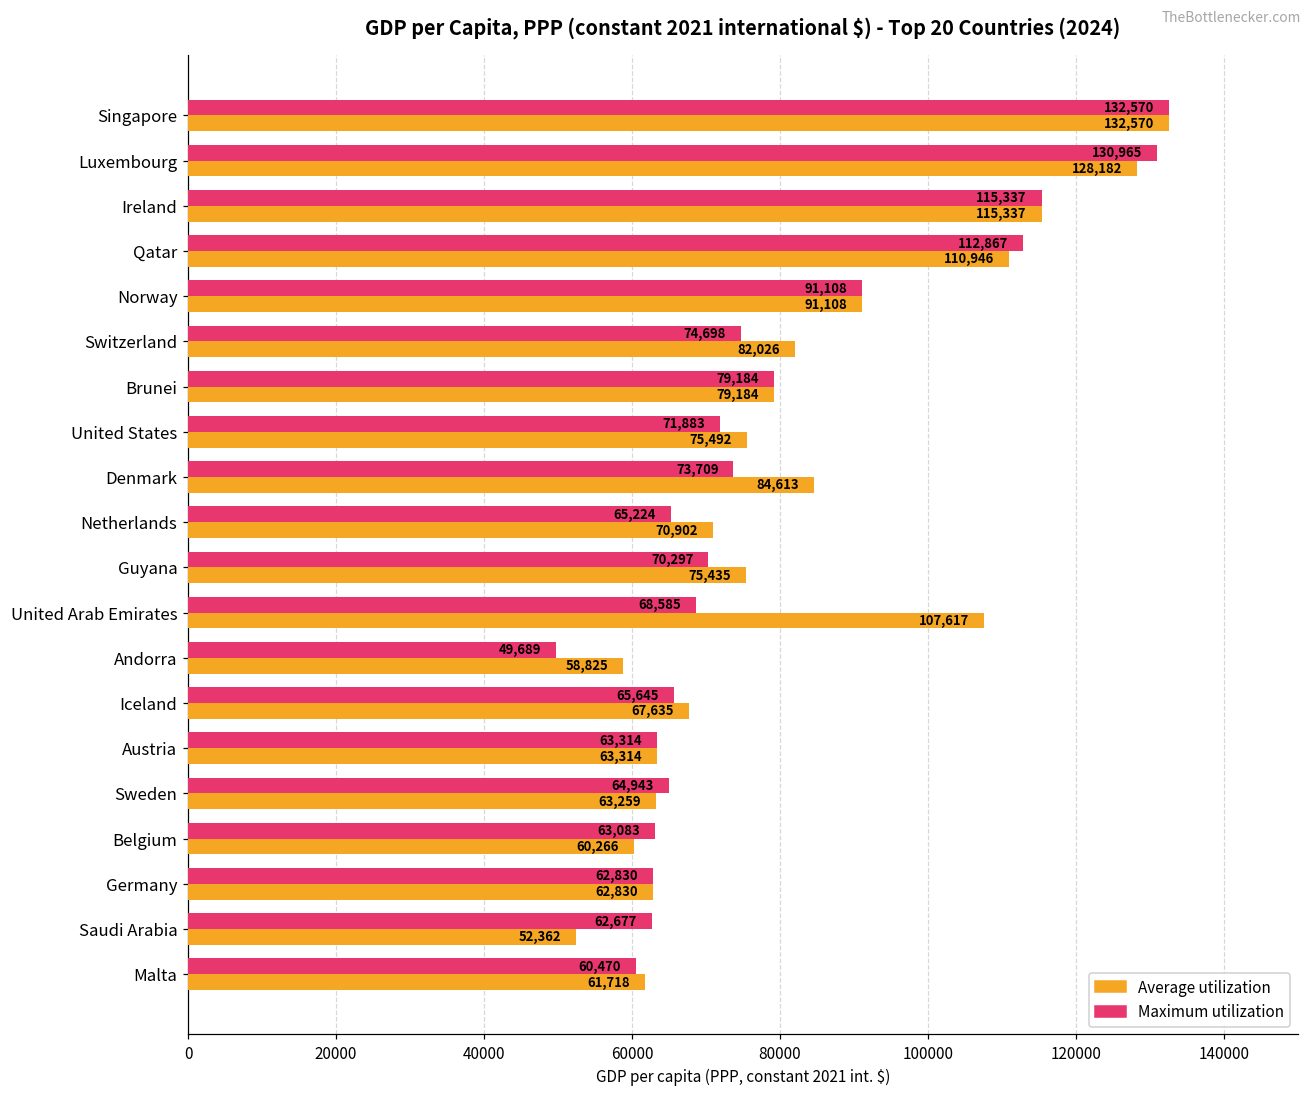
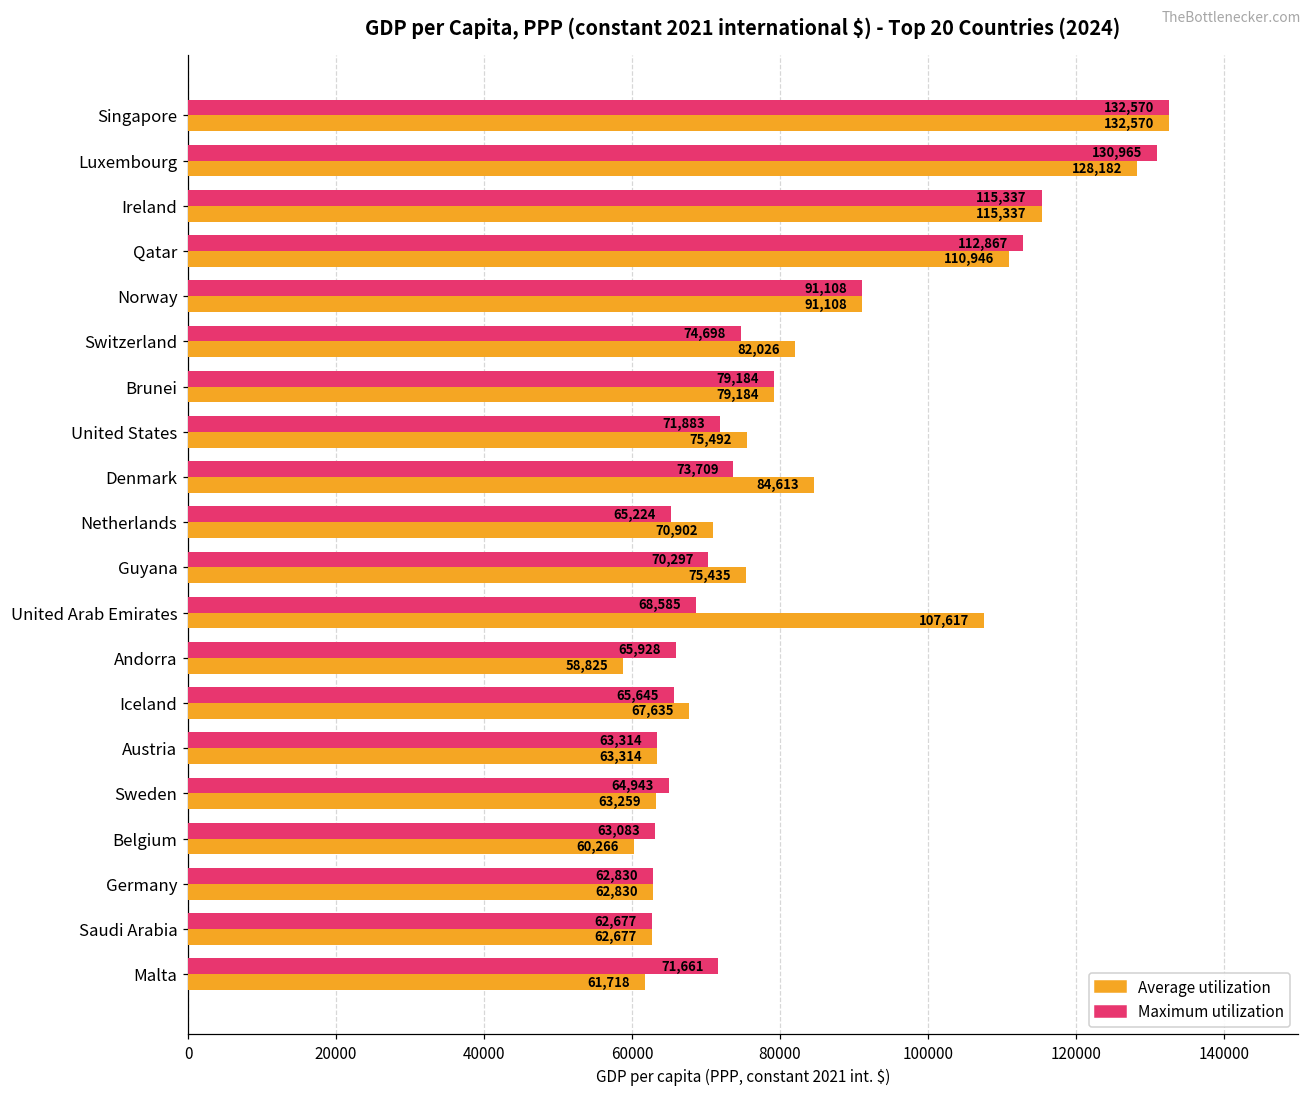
  {
    "Average utilization": {
      "Singapore": "132,570",
      "Luxembourg": "128,182",
      "Ireland": "115,337",
      "Qatar": "110,946",
      "Norway": "91,108",
      "Switzerland": "82,026",
      "Brunei": "79,184",
      "United States": "75,492",
      "Denmark": "84,613",
      "Netherlands": "70,902",
      "Guyana": "75,435",
      "United Arab Emirates": "107,617",
      "Andorra": "58,825",
      "Iceland": "67,635",
      "Austria": "63,314",
      "Sweden": "63,259",
      "Belgium": "60,266",
      "Germany": "62,830",
-     "Saudi Arabia": "52,362",
+     "Saudi Arabia": "62,677",
      "Malta": "61,718"
    },
    "Maximum utilization": {
      "Singapore": "132,570",
      "Luxembourg": "130,965",
      "Ireland": "115,337",
      "Qatar": "112,867",
      "Norway": "91,108",
      "Switzerland": "74,698",
      "Brunei": "79,184",
      "United States": "71,883",
      "Denmark": "73,709",
      "Netherlands": "65,224",
      "Guyana": "70,297",
      "United Arab Emirates": "68,585",
-     "Andorra": "49,689",
+     "Andorra": "65,928",
      "Iceland": "65,645",
      "Austria": "63,314",
      "Sweden": "64,943",
      "Belgium": "63,083",
      "Germany": "62,830",
      "Saudi Arabia": "62,677",
-     "Malta": "60,470"
+     "Malta": "71,661"
    }
  }
